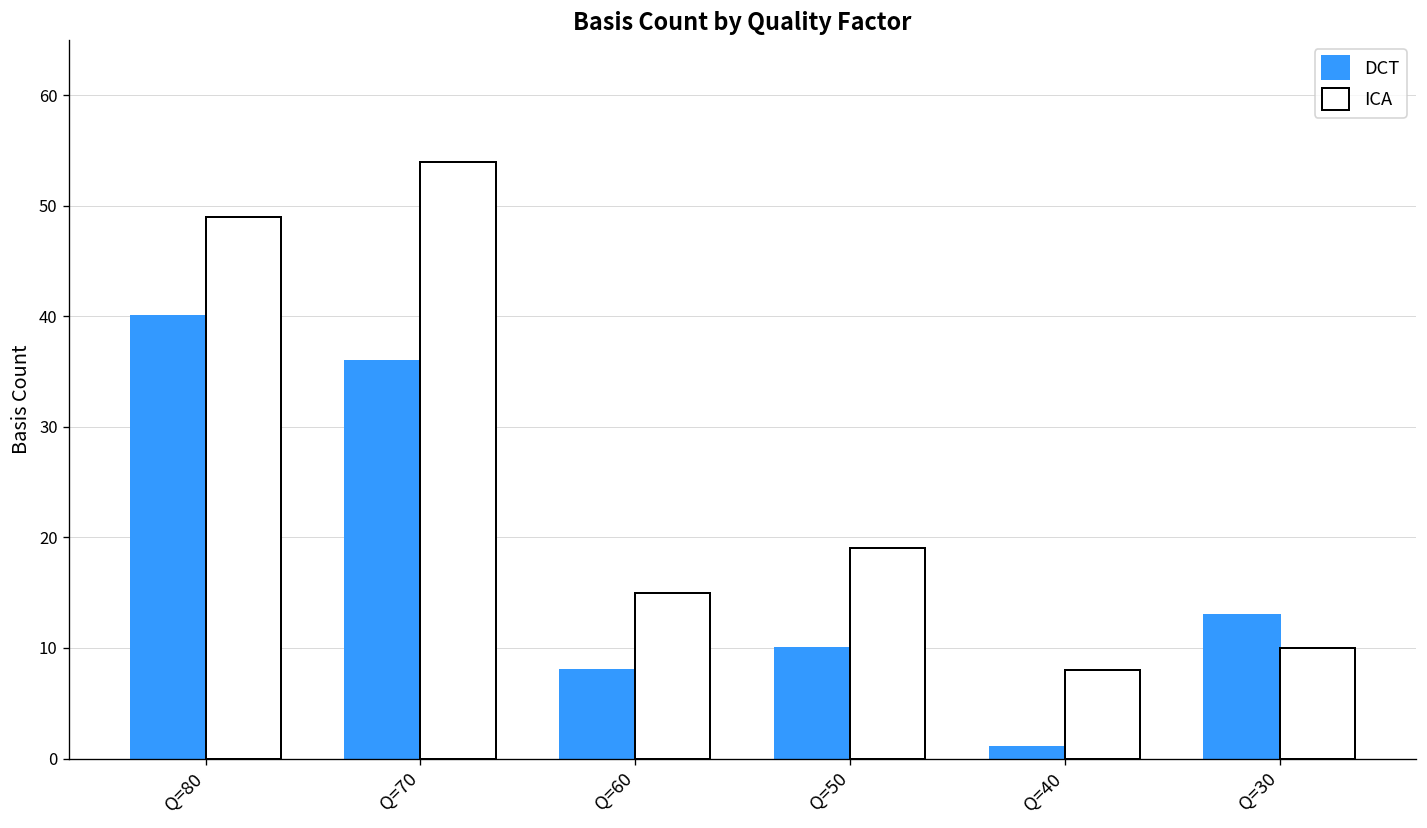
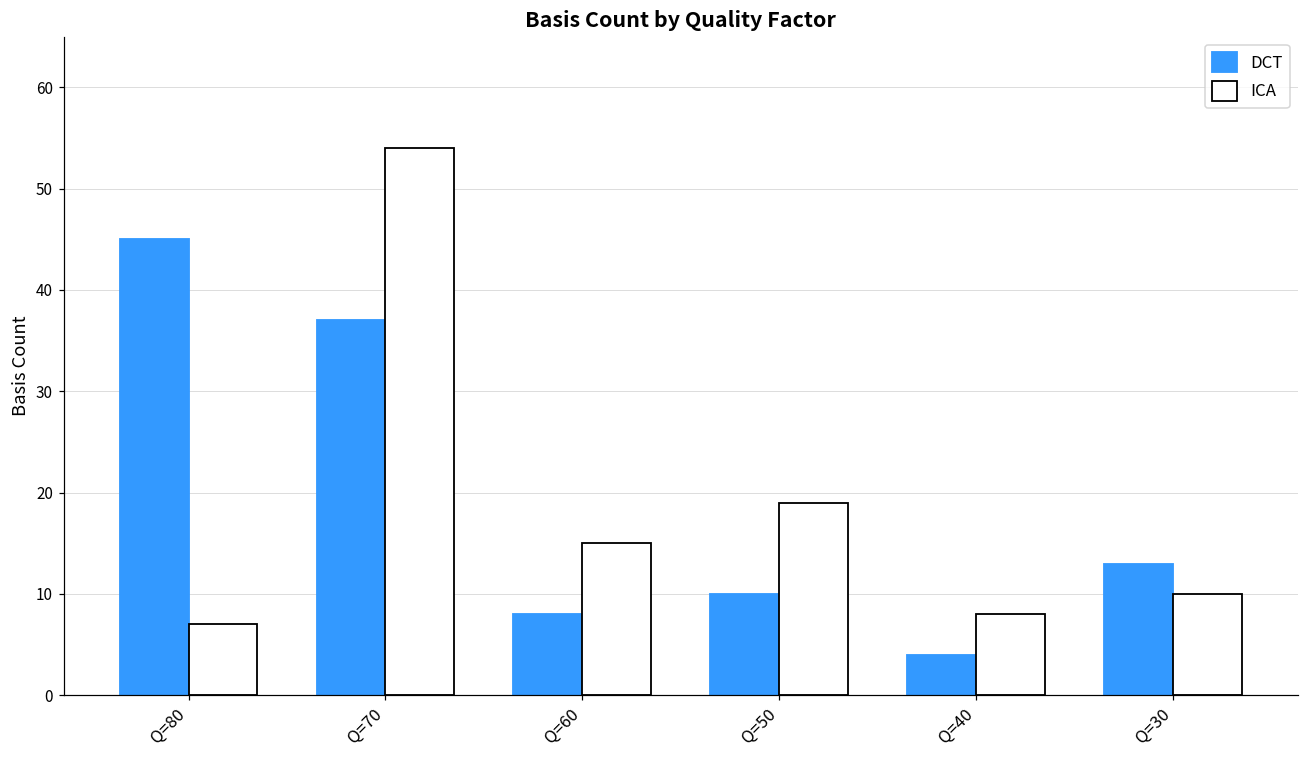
  {
    "DCT": {
-     "Q=80": 40,
-     "Q=70": 36,
+     "Q=80": 45,
+     "Q=70": 37,
      "Q=60": 8,
      "Q=50": 10,
-     "Q=40": 1,
+     "Q=40": 4,
      "Q=30": 13
    },
    "ICA": {
-     "Q=80": 49,
+     "Q=80": 7,
      "Q=70": 54,
      "Q=60": 15,
      "Q=50": 19,
      "Q=40": 8,
      "Q=30": 10
    }
  }
